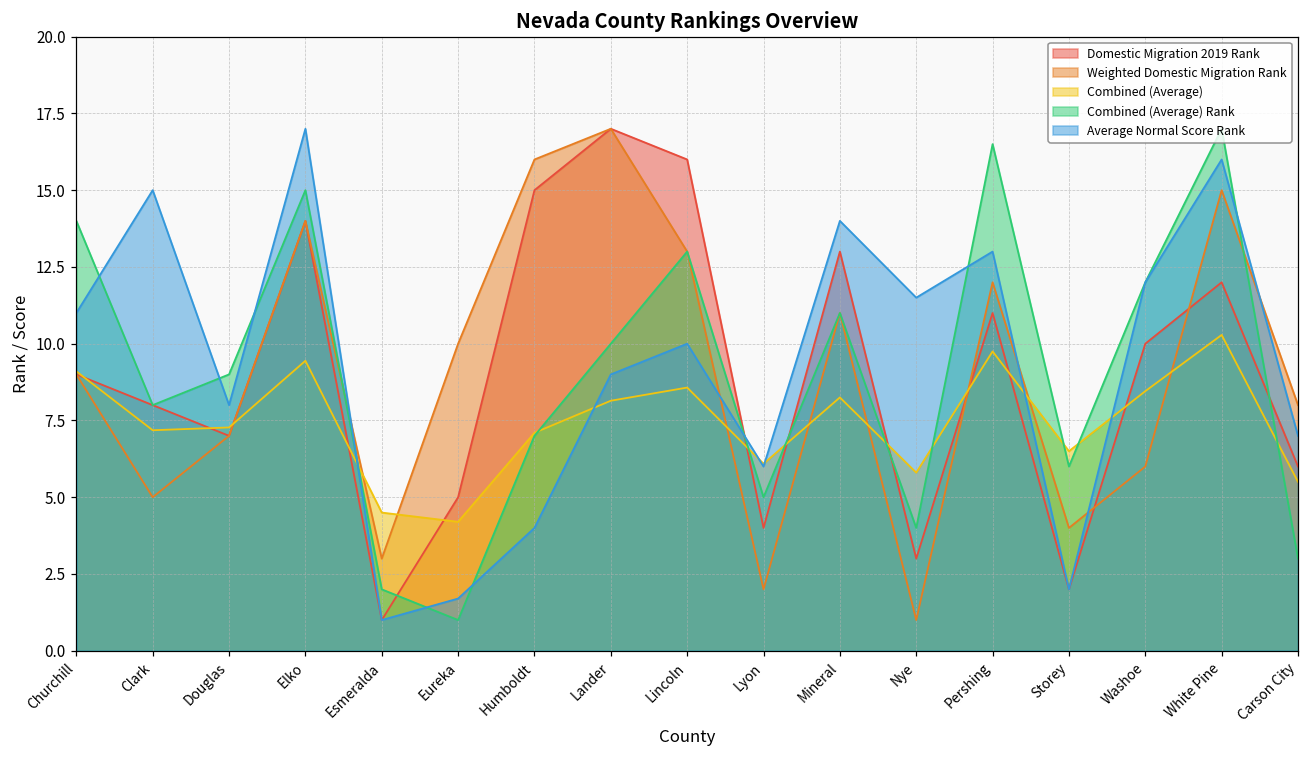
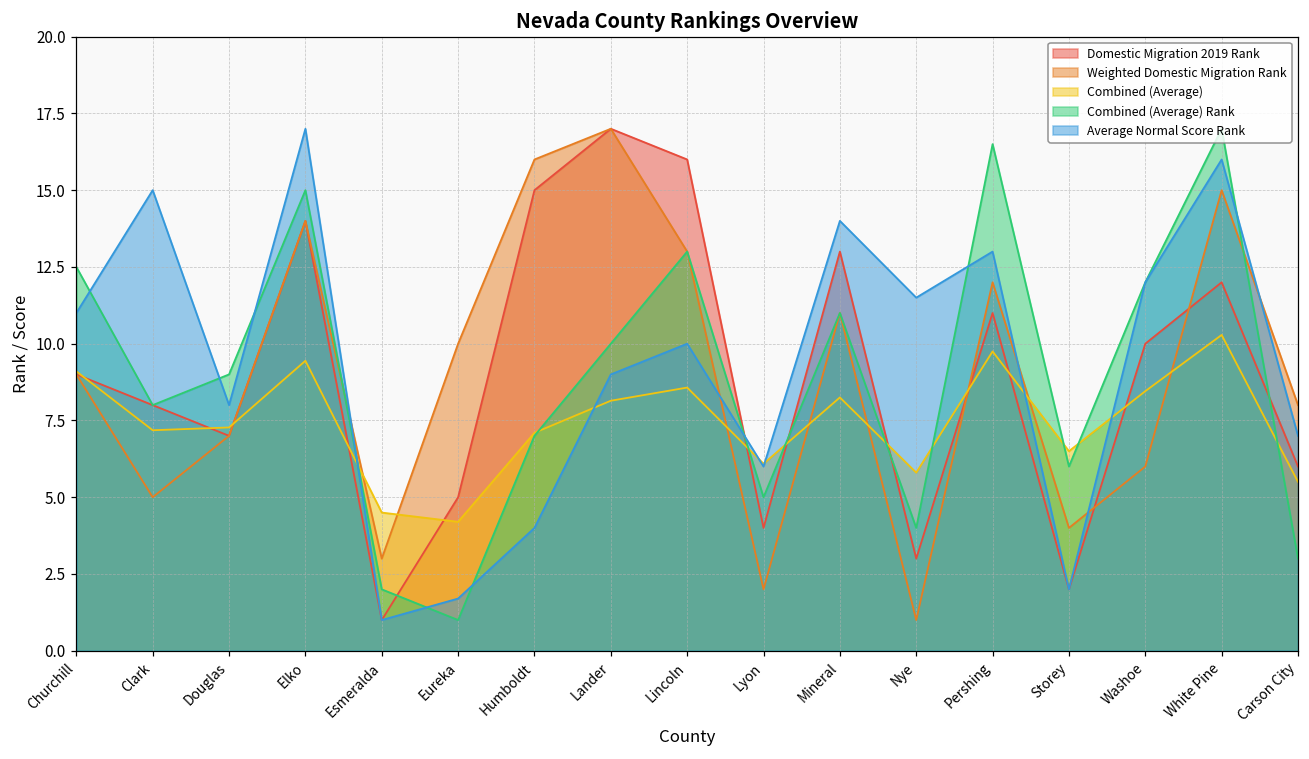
  {
    "Combined (Average) Rank": {
-     "Churchill": 14.0,
+     "Churchill": 12.5,
      "Douglas": 9.0,
      "Elko": 15.0,
      "Esmeralda": 2.0,
      "Eureka": 1.0,
      "Humboldt": 7.0,
      "Lander": 10.0,
      "Lyon": 5.0,
      "Nye": 4.0,
      "Pershing": 16.5,
      "Storey": 6.0,
      "Carson City": 3.0
    },
    "Average Normal Score Rank": {
      "Churchill": 11.0,
      "Clark": 15.0,
      "Douglas": 8.0,
      "Elko": 17.0,
      "Eureka": 1.7,
      "Humboldt": 4.0,
      "Lander": 9.0,
      "Lincoln": 10.0,
      "Mineral": 14.0,
      "Nye": 11.5,
      "Pershing": 13.0,
      "White Pine": 16.0,
      "Carson City": 7.0
    }
  }
